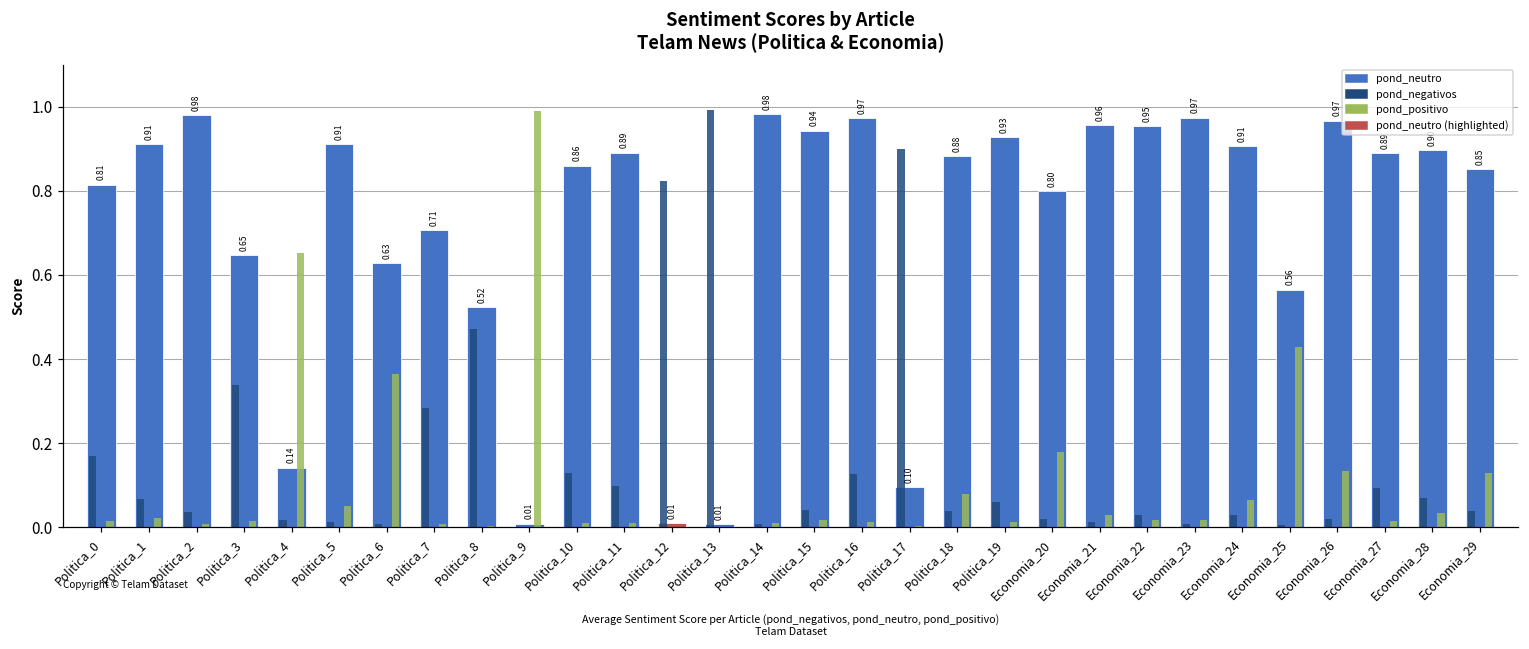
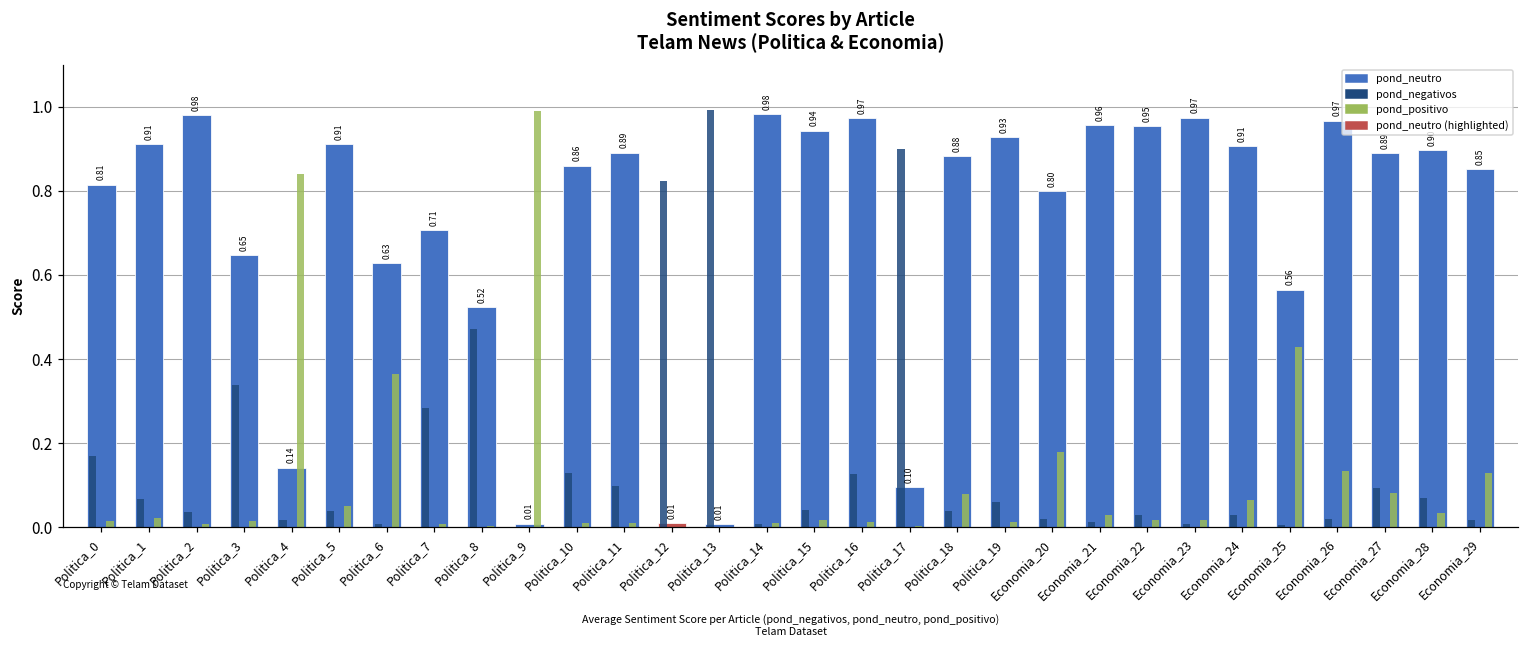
  {
    "pond_neutro": {
      "Politica_0": 0.81,
      "Politica_1": 0.91,
      "Politica_2": 0.98,
      "Politica_3": 0.65,
      "Politica_4": 0.14,
      "Politica_5": 0.91,
      "Politica_6": 0.63,
      "Politica_7": 0.71,
      "Politica_8": 0.52,
      "Politica_9": 0.01,
      "Politica_10": 0.86,
      "Politica_11": 0.89,
      "Politica_12": 0.01,
      "Politica_13": 0.01,
      "Politica_14": 0.98,
      "Politica_15": 0.94,
      "Politica_16": 0.97,
      "Politica_17": 0.10,
      "Politica_18": 0.88,
      "Politica_19": 0.93,
      "Economia_20": 0.80,
      "Economia_21": 0.96,
      "Economia_22": 0.95,
      "Economia_23": 0.97,
      "Economia_24": 0.91,
      "Economia_25": 0.56,
      "Economia_26": 0.97,
      "Economia_29": 0.85
    },
    "pond_negativos": {
-     "Politica_5": 0.01,
+     "Politica_5": 0.04,
      "Politica_12": 0.82,
      "Politica_13": 0.99,
      "Politica_17": 0.90,
-     "Economia_29": 0.04
+     "Economia_29": 0.02
    },
    "pond_positivo": {
-     "Politica_4": 0.65,
+     "Politica_4": 0.84,
      "Politica_9": 0.99,
-     "Economia_27": 0.02
+     "Economia_27": 0.08
    }
  }
